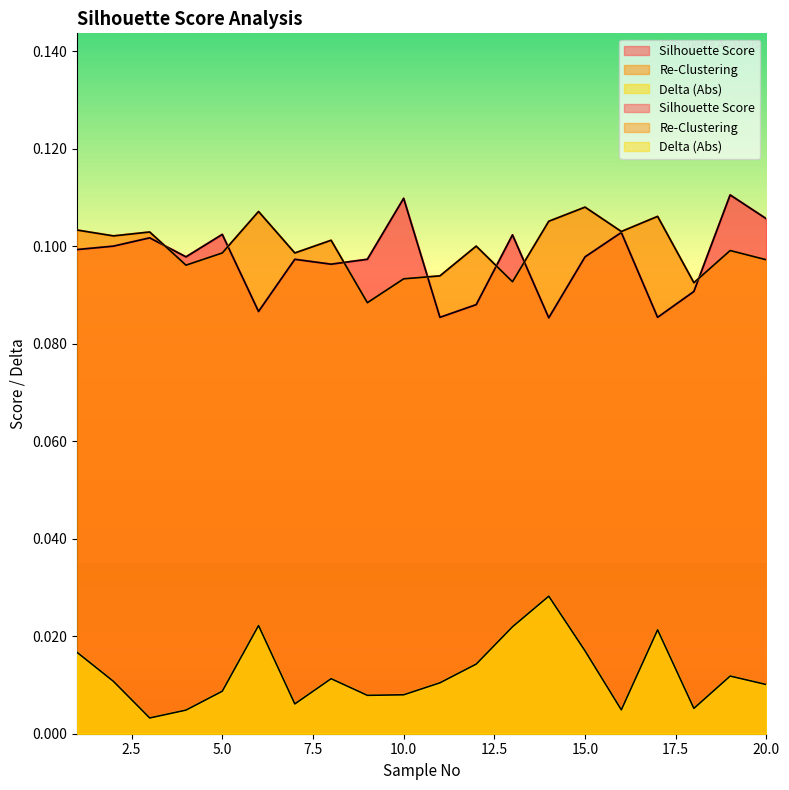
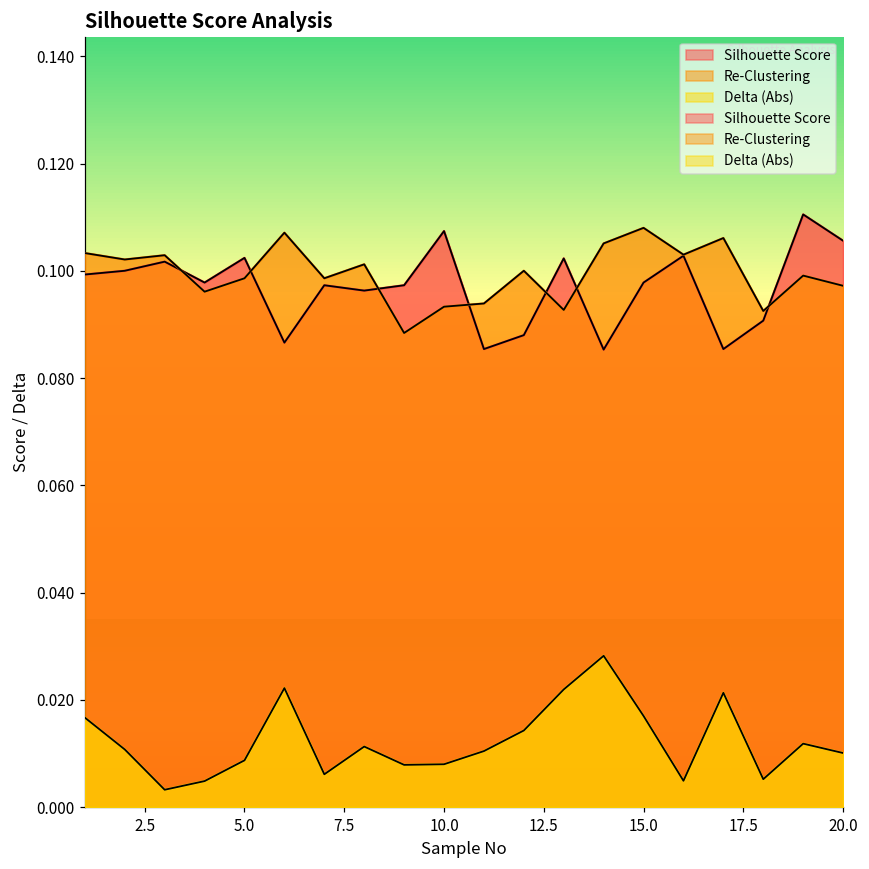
  {
    "Silhouette Score": {
      "5.0": 0.102,
-     "10.0": 0.110,
+     "10.0": 0.107,
      "15.0": 0.098,
      "20.0": 0.106
    }
  }
